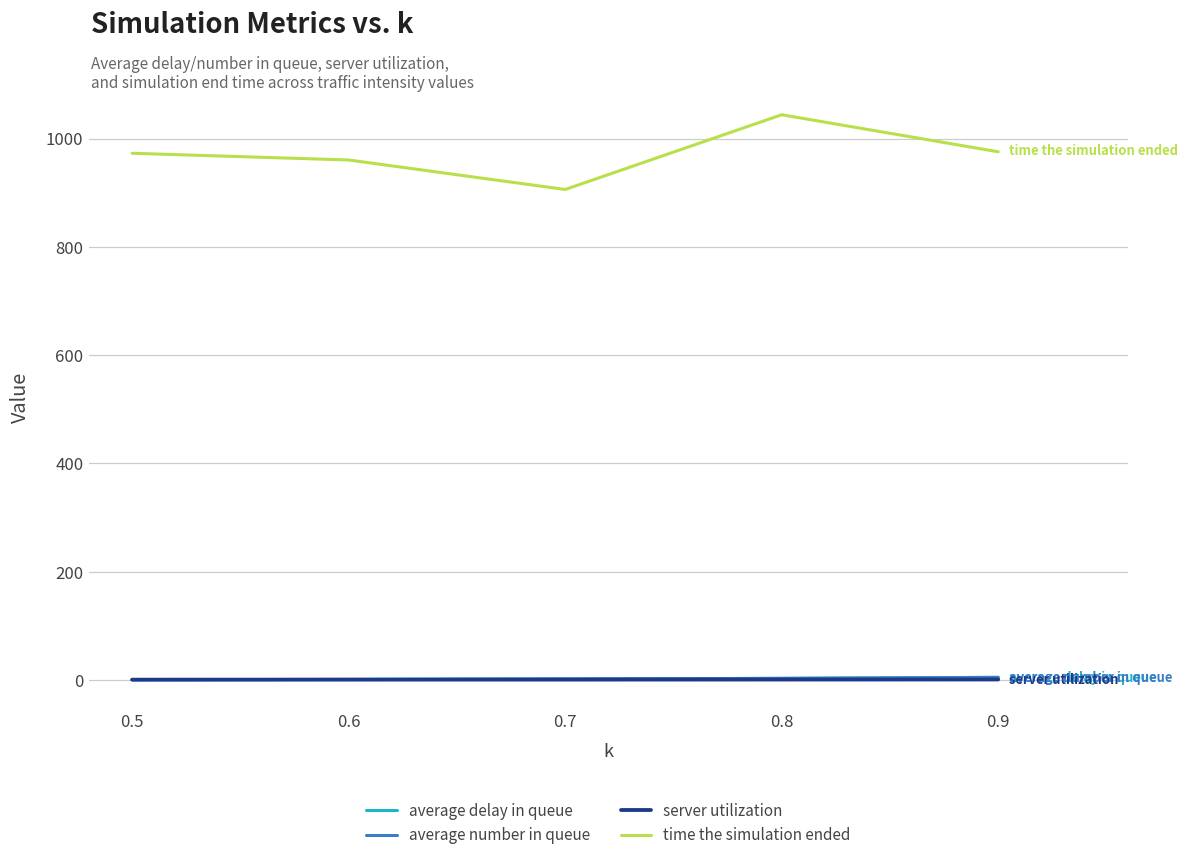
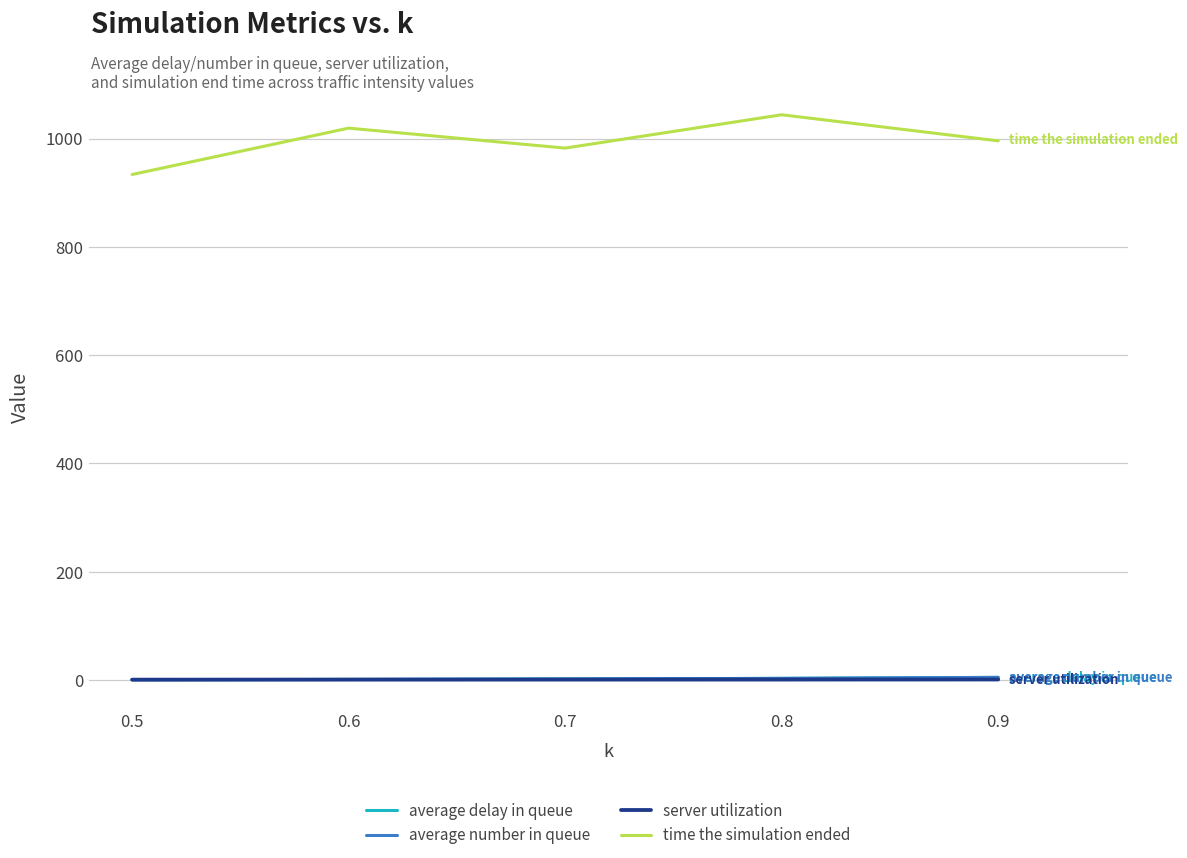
  {
    "time the simulation ended": {
-     "0.5": 970,
-     "0.6": 960,
-     "0.7": 910,
+     "0.5": 930,
+     "0.6": 1020,
+     "0.7": 980,
      "0.8": 1040,
-     "0.9": 980
+     "0.9": 1000
    }
  }
